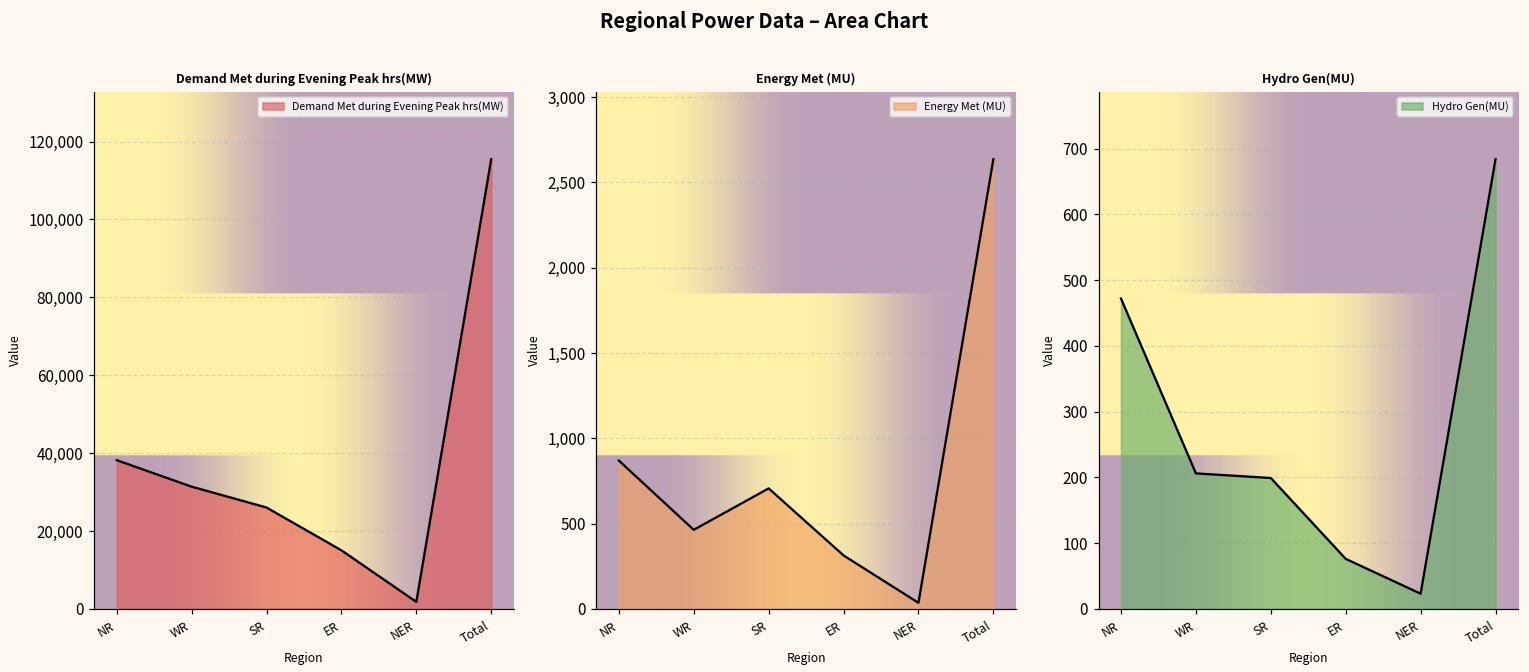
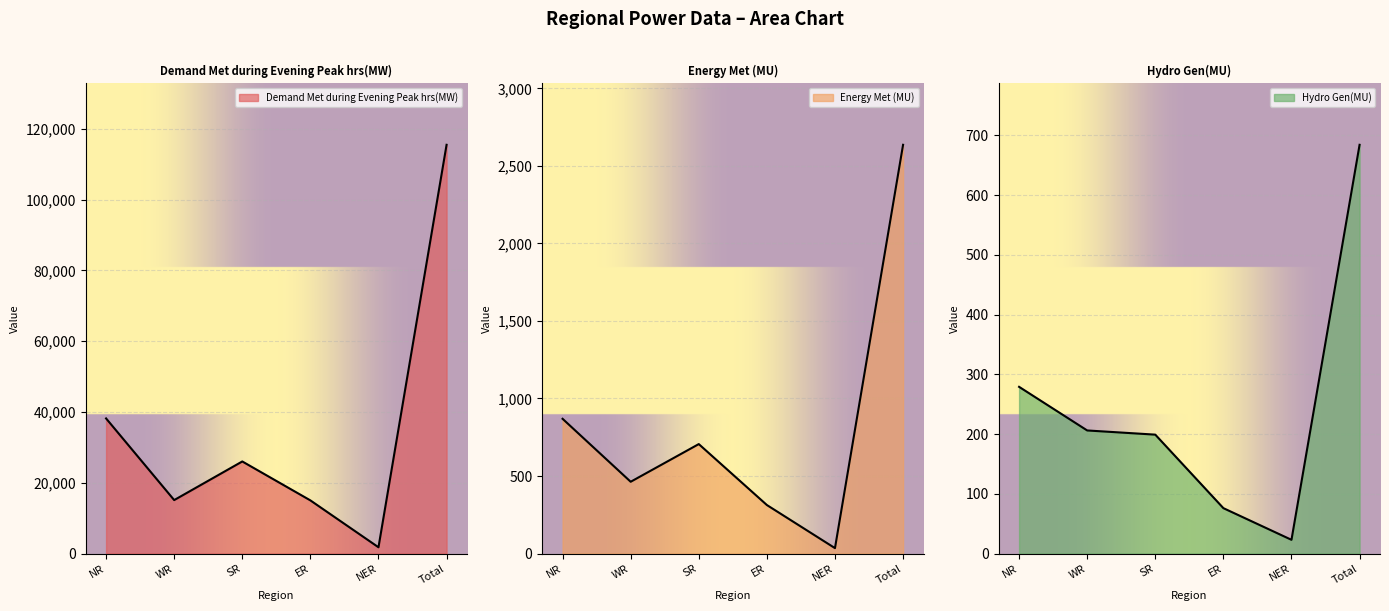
  {
    "Demand Met during Evening Peak hrs(MW)": {
      "NR": "38,000",
-     "WR": "31,000",
+     "WR": "15,000",
      "SR": "26,000",
      "ER": "15,000",
      "NER": "2,000",
      "Total": "115,000"
    },
    "Energy Met (MU)": {
      "NR": "870",
      "WR": "460",
      "SR": "710",
      "ER": "310",
      "NER": "40",
      "Total": "2,640"
    },
    "Hydro Gen(MU)": {
-     "NR": "470",
+     "NR": "280",
      "WR": "210",
      "SR": "200",
      "ER": "80",
      "NER": "20",
      "Total": "680"
    }
  }
